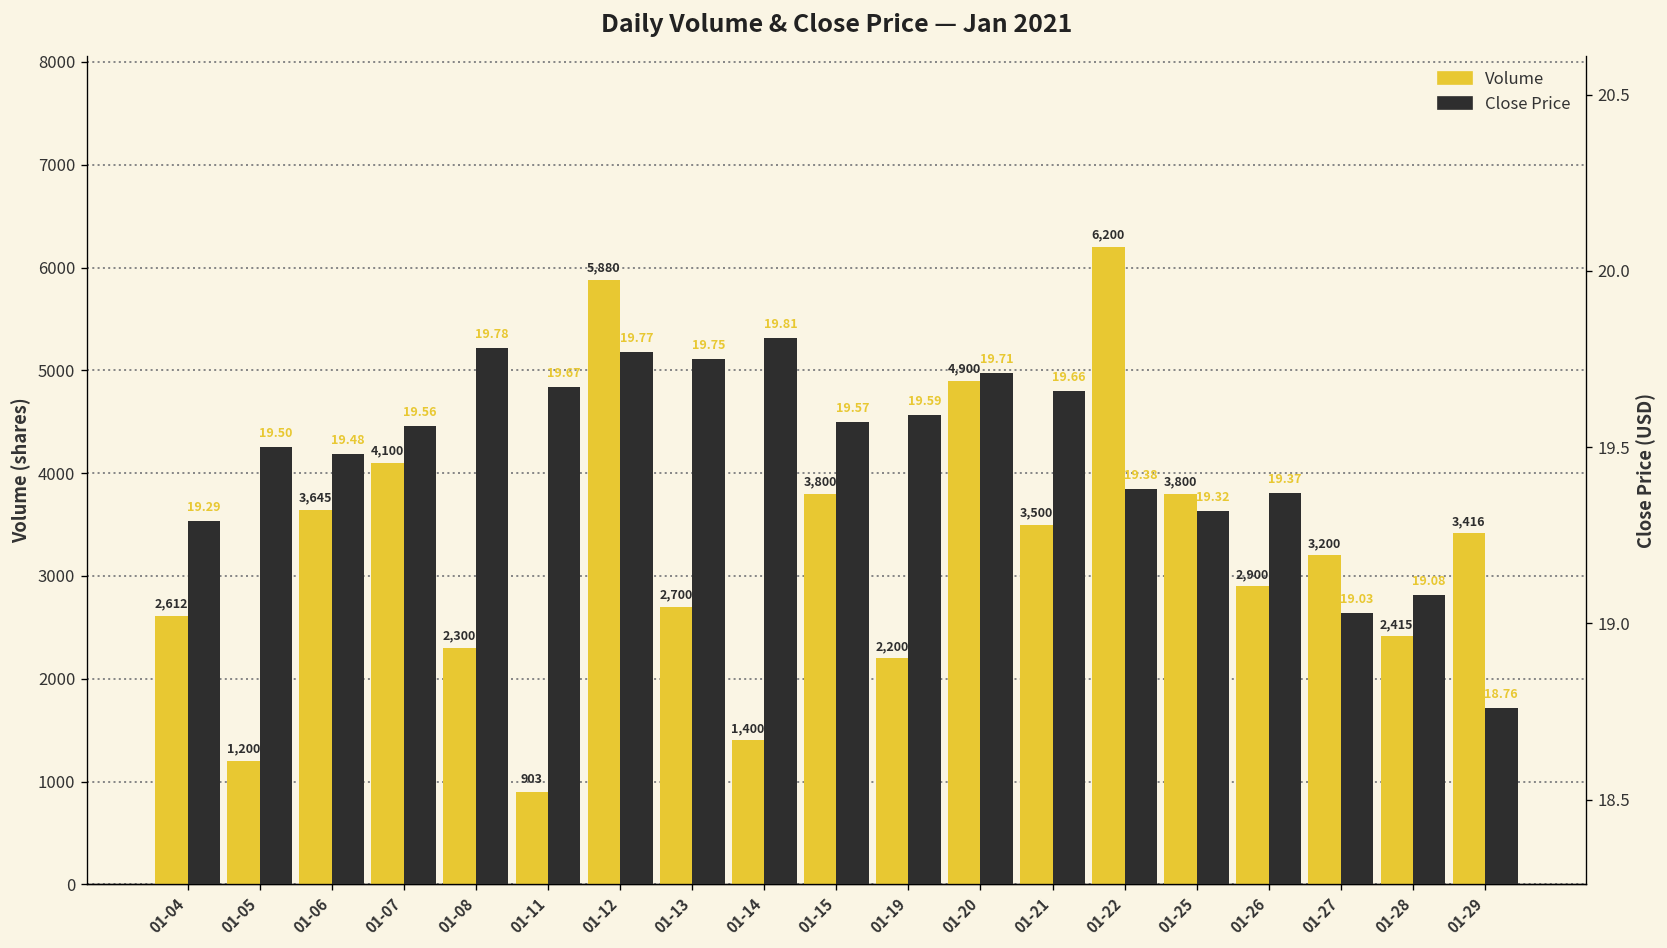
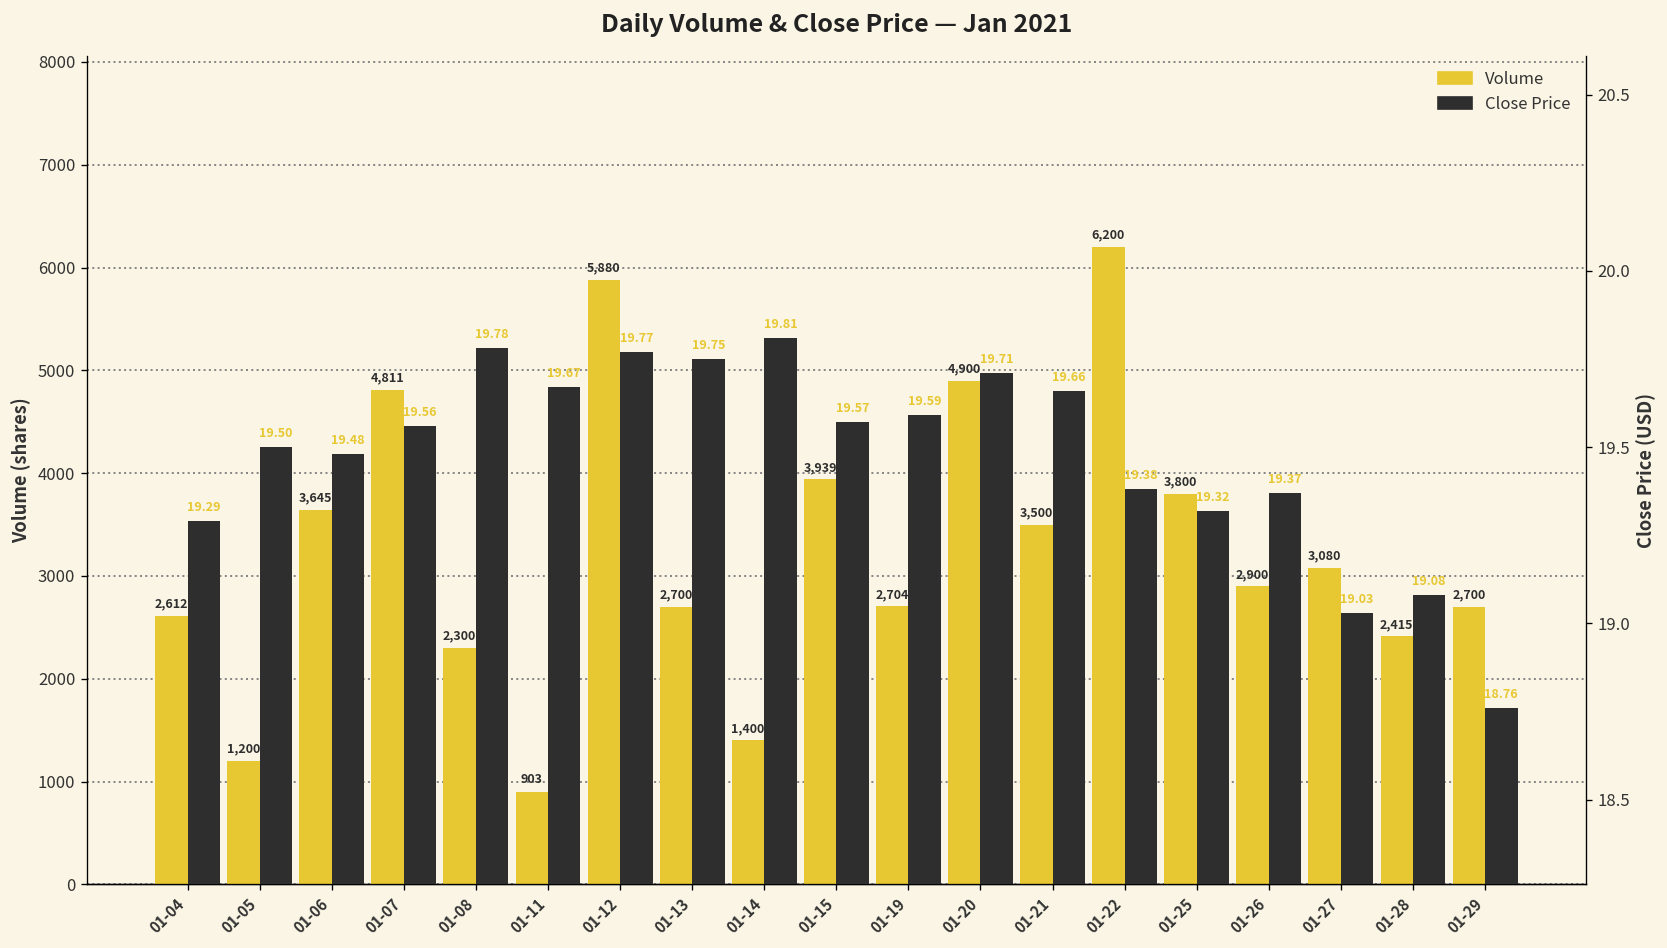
  {
    "Volume": {
      "01-04": "2,612",
      "01-05": "1,200",
      "01-06": "3,645",
-     "01-07": "4,100",
+     "01-07": "4,811",
      "01-08": "2,300",
      "01-11": "903",
      "01-12": "5,880",
      "01-13": "2,700",
      "01-14": "1,400",
-     "01-15": "3,800",
-     "01-19": "2,200",
+     "01-15": "3,939",
+     "01-19": "2,704",
      "01-20": "4,900",
      "01-21": "3,500",
      "01-22": "6,200",
      "01-25": "3,800",
      "01-26": "2,900",
-     "01-27": "3,200",
+     "01-27": "3,080",
      "01-28": "2,415",
-     "01-29": "3,416"
+     "01-29": "2,700"
    }
  }
